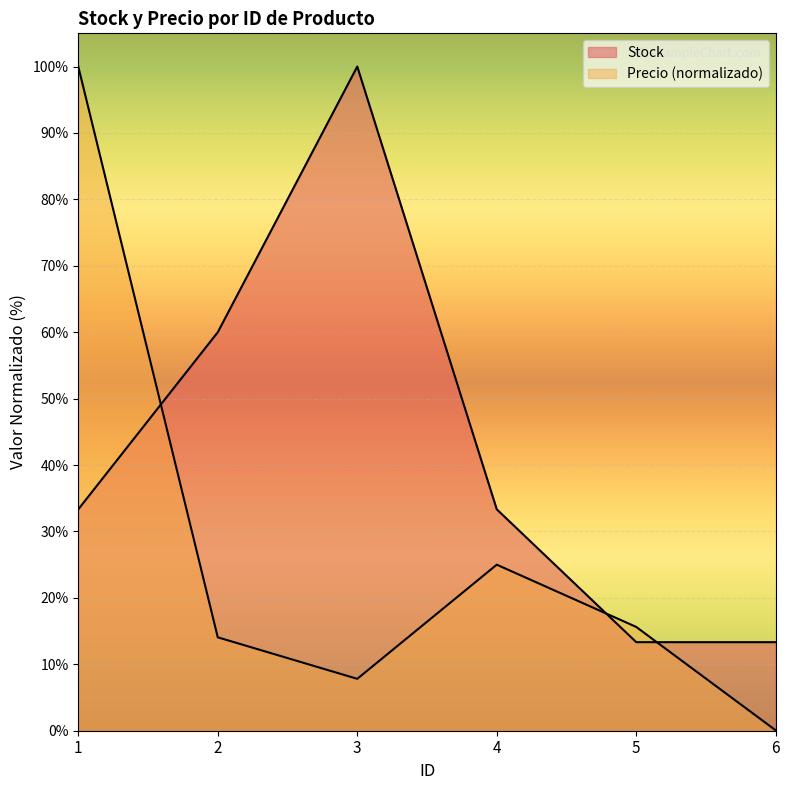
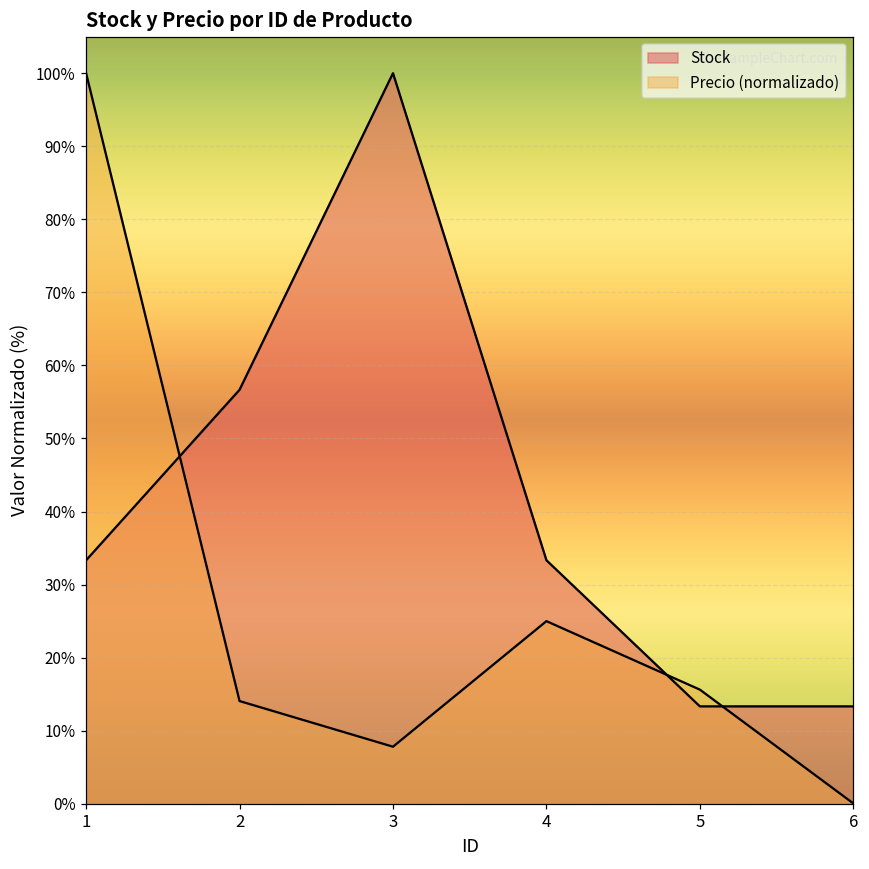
  {
    "Stock": {
      "1": "33%",
-     "2": "60%",
+     "2": "57%",
      "3": "100%",
      "4": "33%",
      "5": "13%",
      "6": "13%"
    },
    "Precio (normalizado)": {
      "1": "100%",
      "2": "14%",
      "3": "8%",
      "4": "25%",
      "5": "16%",
      "6": "0%"
    }
  }
